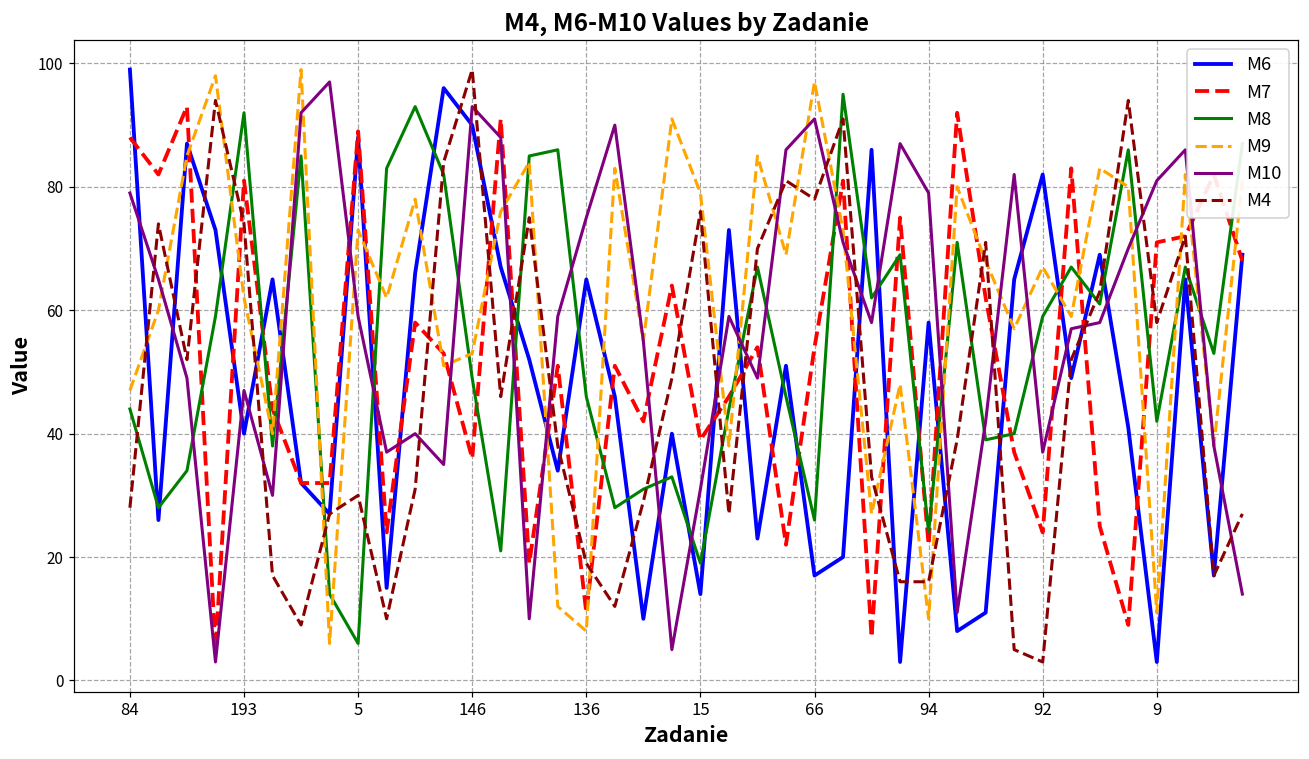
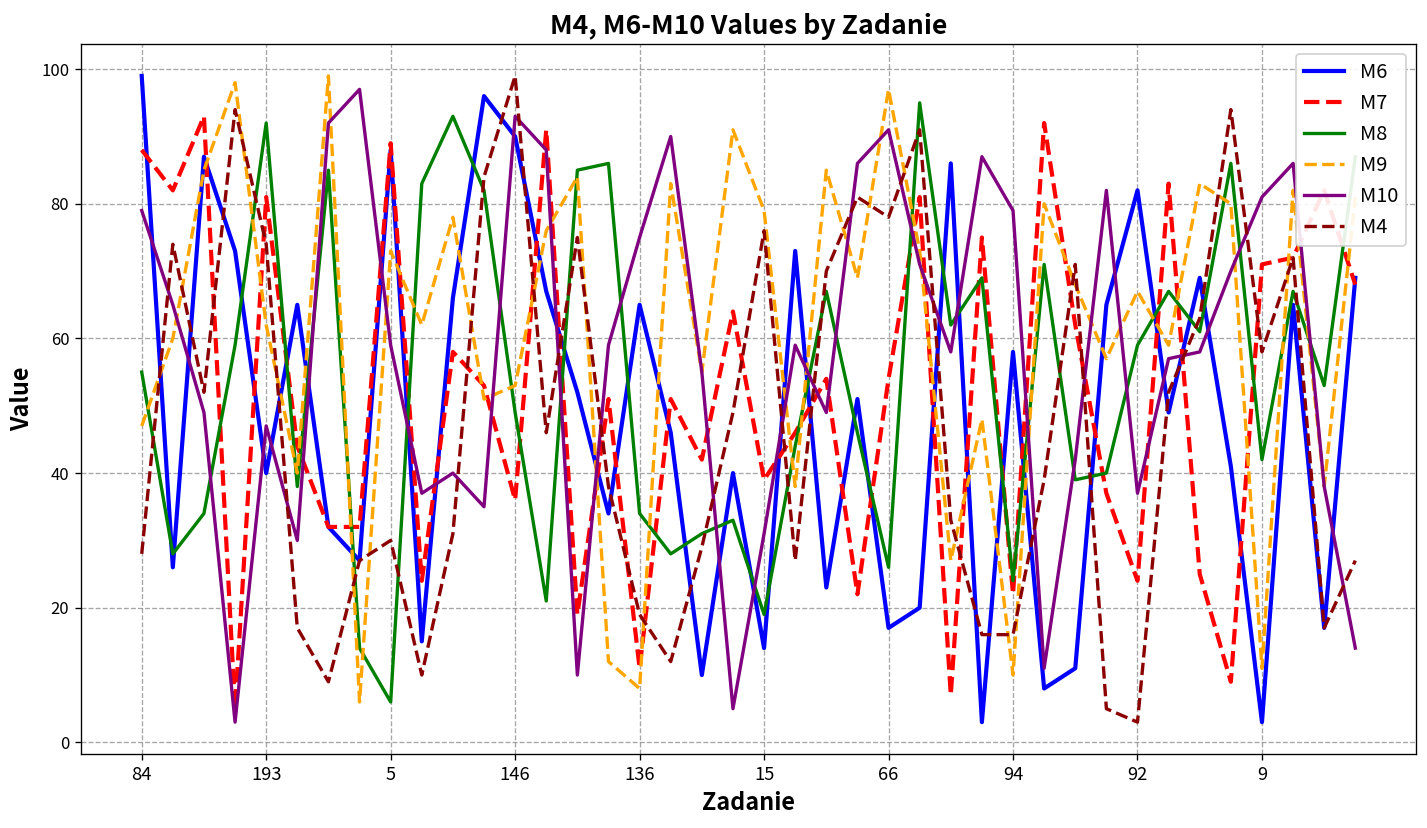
  {
    "M6": {
      "84": 99,
      "193": 40,
      "146": 90,
      "136": 65,
      "66": 17,
      "94": 58,
      "92": 82
    },
    "M7": {
      "84": 88,
      "193": 81,
      "146": 36,
      "136": 11,
      "66": 54,
      "94": 22,
      "92": 24
    },
    "M8": {
-     "84": 44,
+     "84": 55,
      "193": 92,
      "146": 49,
-     "136": 46,
+     "136": 34,
      "66": 26,
      "94": 24,
      "92": 59
    },
    "M9": {
      "84": 47,
      "193": 62,
      "146": 53,
      "136": 8,
      "66": 97,
      "94": 10,
      "92": 67
    },
    "M10": {
      "84": 79,
      "193": 47,
      "146": 93,
      "136": 75,
      "66": 91,
      "94": 79,
      "92": 37
    },
    "M4": {
      "84": 28,
      "193": 74,
      "146": 99,
      "136": 19,
      "66": 78,
      "94": 16,
      "92": 3
    }
  }
